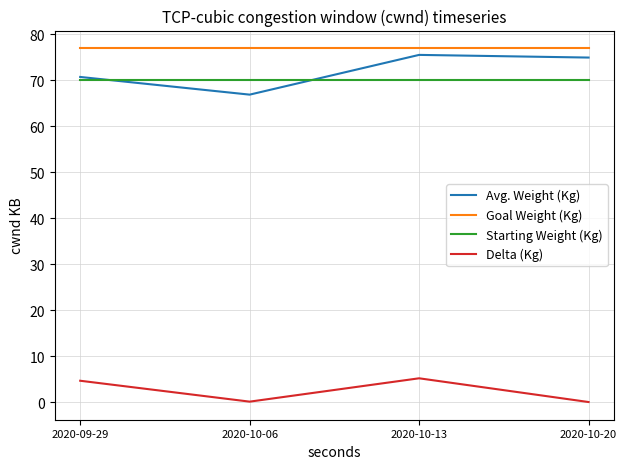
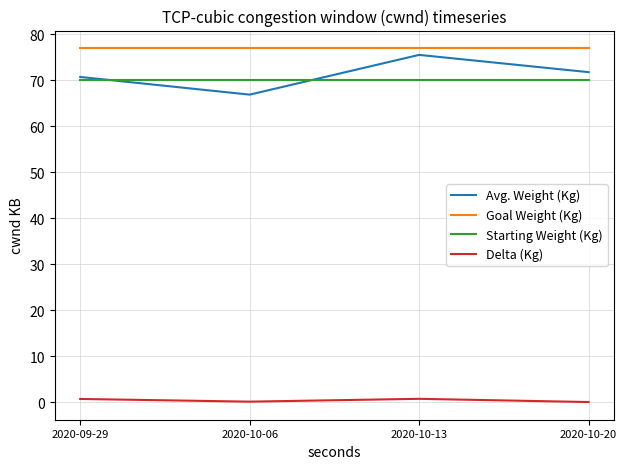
  {
    "Avg. Weight (Kg)": {
      "2020-09-29": 71,
      "2020-10-06": 67,
      "2020-10-13": 76,
-     "2020-10-20": 75
+     "2020-10-20": 72
    },
    "Goal Weight (Kg)": {
      "2020-09-29": 77,
      "2020-10-06": 77,
      "2020-10-13": 77,
      "2020-10-20": 77
    },
    "Starting Weight (Kg)": {
      "2020-09-29": 70,
      "2020-10-06": 70,
      "2020-10-13": 70,
      "2020-10-20": 70
    },
    "Delta (Kg)": {
-     "2020-09-29": 5,
+     "2020-09-29": 1,
      "2020-10-06": 0,
-     "2020-10-13": 5,
+     "2020-10-13": 1,
      "2020-10-20": 0
    }
  }
